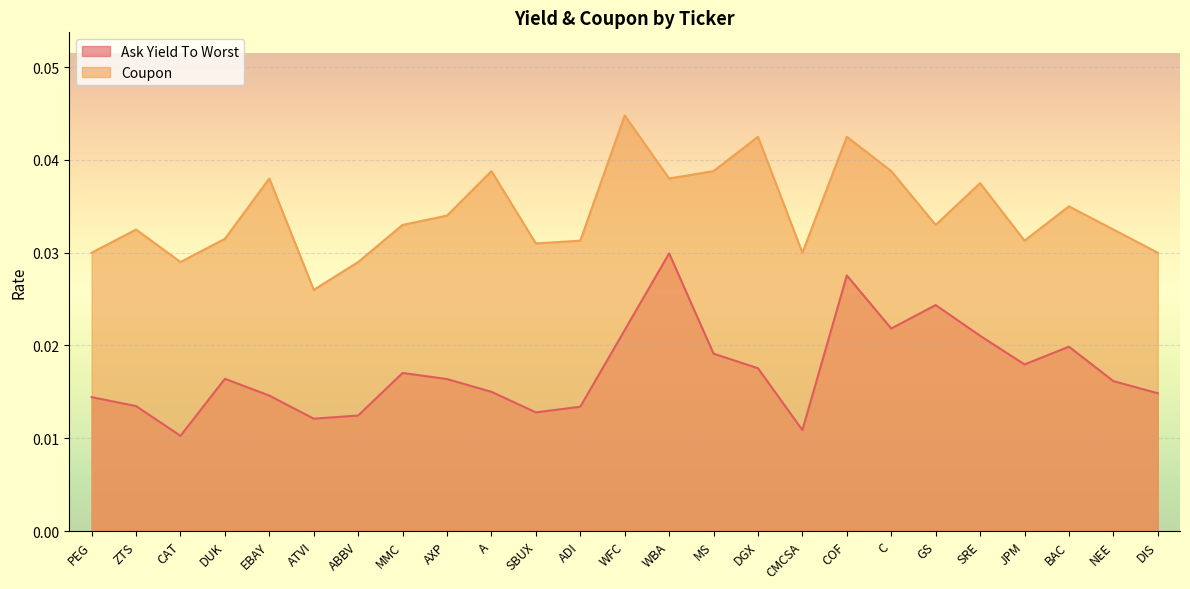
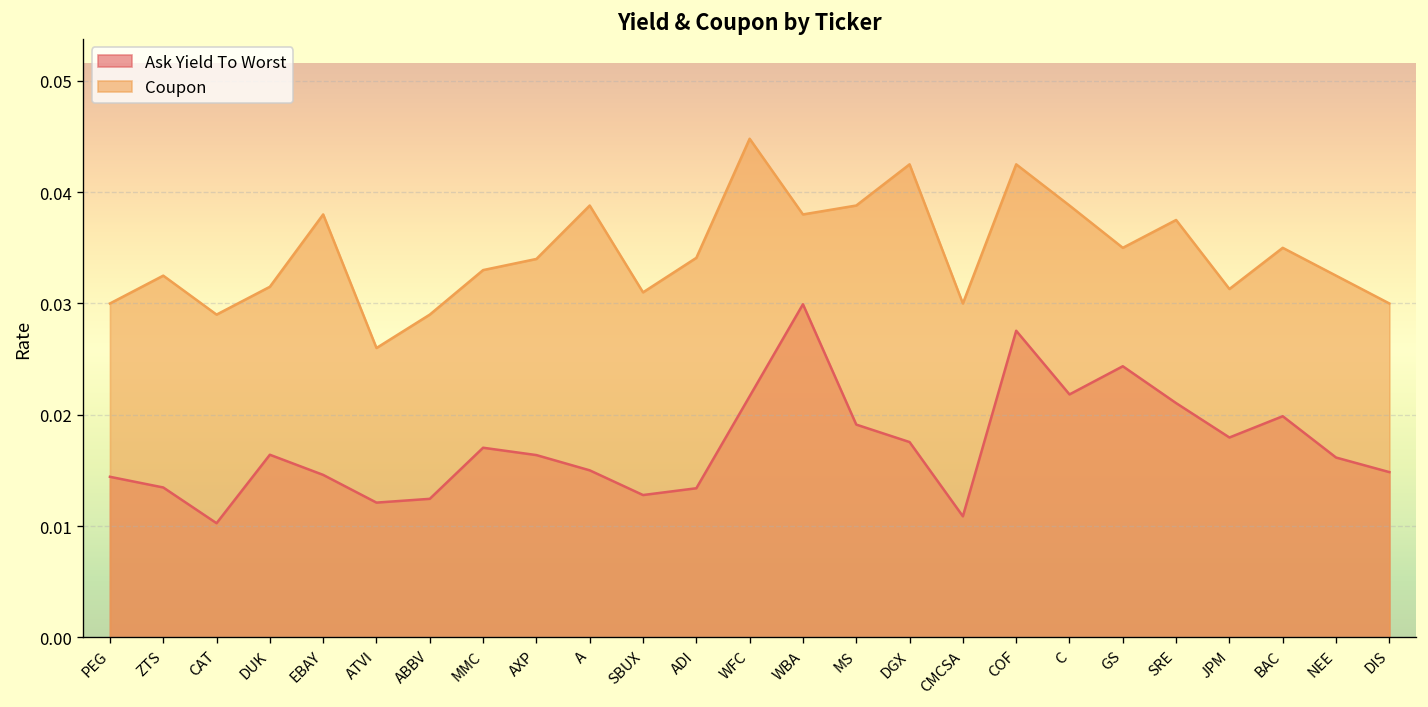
  {
    "Ask Yield To Worst": {
      "PEG": 0.014,
      "ZTS": 0.013,
      "CAT": 0.010,
      "DUK": 0.016,
      "EBAY": 0.015,
      "ATVI": 0.012,
      "ABBV": 0.012,
      "MMC": 0.017,
      "AXP": 0.016,
      "A": 0.015,
      "SBUX": 0.013,
      "ADI": 0.013,
      "WFC": 0.022,
      "WBA": 0.030,
      "MS": 0.019,
      "DGX": 0.018,
      "CMCSA": 0.011,
      "COF": 0.028,
      "C": 0.022,
      "GS": 0.024,
      "SRE": 0.021,
      "JPM": 0.018,
      "BAC": 0.020,
      "NEE": 0.016,
      "DIS": 0.015
    },
    "Coupon": {
      "PEG": 0.030,
      "ZTS": 0.033,
      "CAT": 0.029,
      "DUK": 0.032,
      "EBAY": 0.038,
      "ATVI": 0.026,
      "ABBV": 0.029,
      "MMC": 0.033,
      "AXP": 0.034,
      "A": 0.039,
      "SBUX": 0.031,
-     "ADI": 0.031,
+     "ADI": 0.034,
      "WFC": 0.045,
      "WBA": 0.038,
      "MS": 0.039,
      "DGX": 0.043,
      "CMCSA": 0.030,
      "COF": 0.043,
      "C": 0.039,
-     "GS": 0.033,
+     "GS": 0.035,
      "SRE": 0.038,
      "JPM": 0.031,
      "BAC": 0.035,
      "NEE": 0.033,
      "DIS": 0.030
    }
  }
